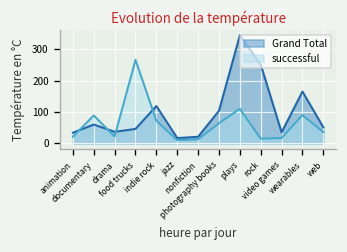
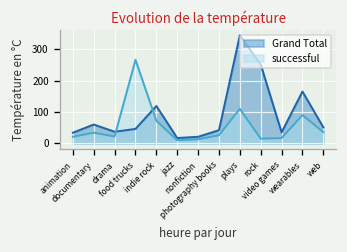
  {
    "Grand Total": {
      "animation": 30,
      "documentary": 60,
      "drama": 40,
      "food trucks": 50,
      "indie rock": 120,
-     "photography books": 100,
+     "photography books": 40,
      "video games": 40,
      "wearables": 170,
      "web": 50
    },
    "successful": {
      "animation": 20,
-     "documentary": 90,
+     "documentary": 30,
      "drama": 20,
      "food trucks": 270,
      "indie rock": 70,
-     "photography books": 60,
+     "photography books": 30,
      "plays": 110,
      "rock": 20,
      "video games": 20,
      "wearables": 90,
      "web": 40
    }
  }
